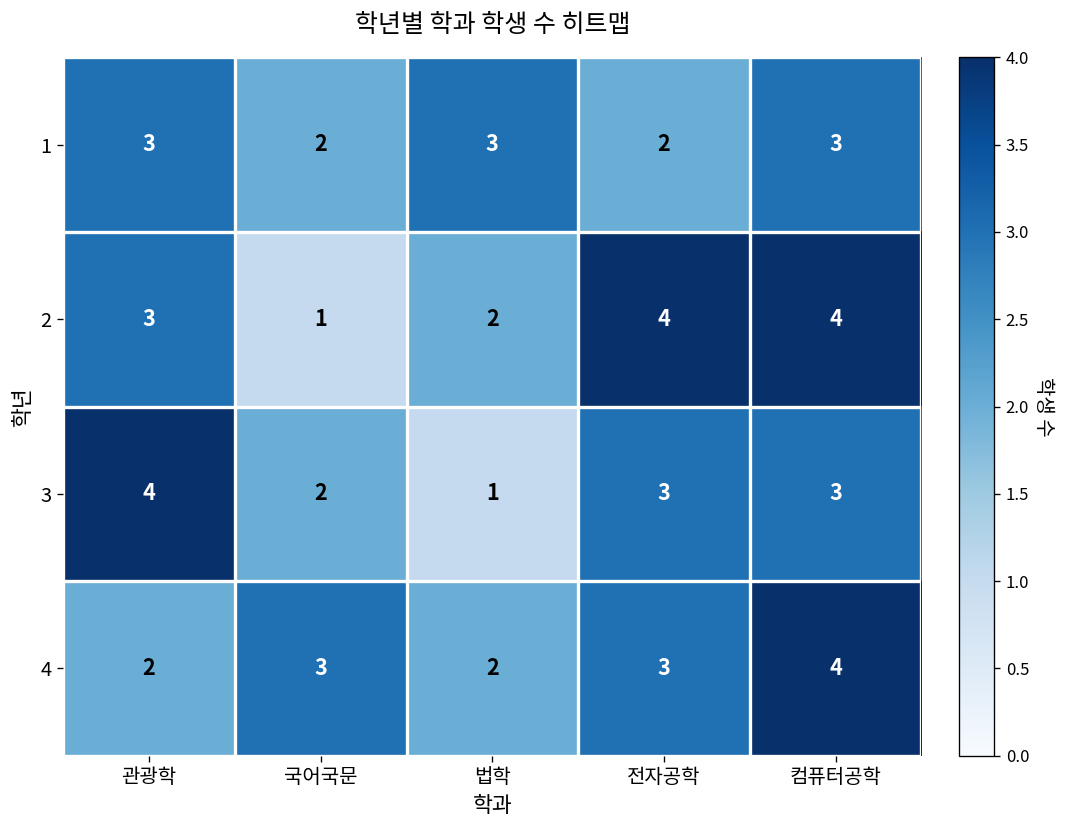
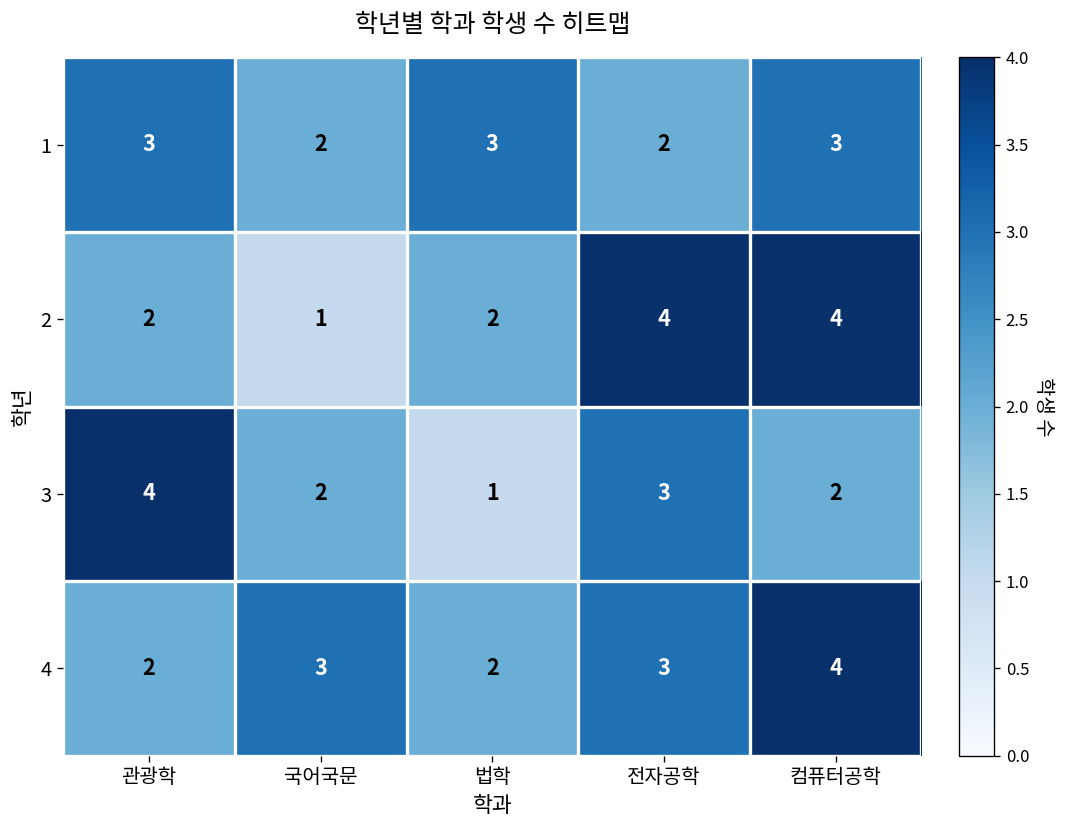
  {
    "1": {
      "관광학": 3,
      "국어국문": 2,
      "법학": 3,
      "전자공학": 2,
      "컴퓨터공학": 3
    },
    "2": {
-     "관광학": 3,
+     "관광학": 2,
      "국어국문": 1,
      "법학": 2,
      "전자공학": 4,
      "컴퓨터공학": 4
    },
    "3": {
      "관광학": 4,
      "국어국문": 2,
      "법학": 1,
      "전자공학": 3,
-     "컴퓨터공학": 3
+     "컴퓨터공학": 2
    },
    "4": {
      "관광학": 2,
      "국어국문": 3,
      "법학": 2,
      "전자공학": 3,
      "컴퓨터공학": 4
    }
  }
